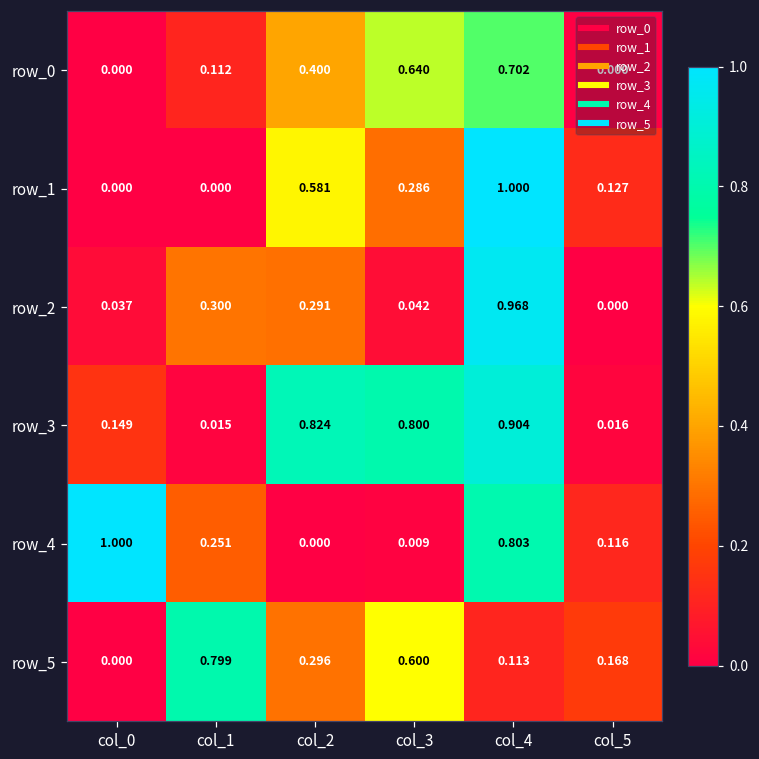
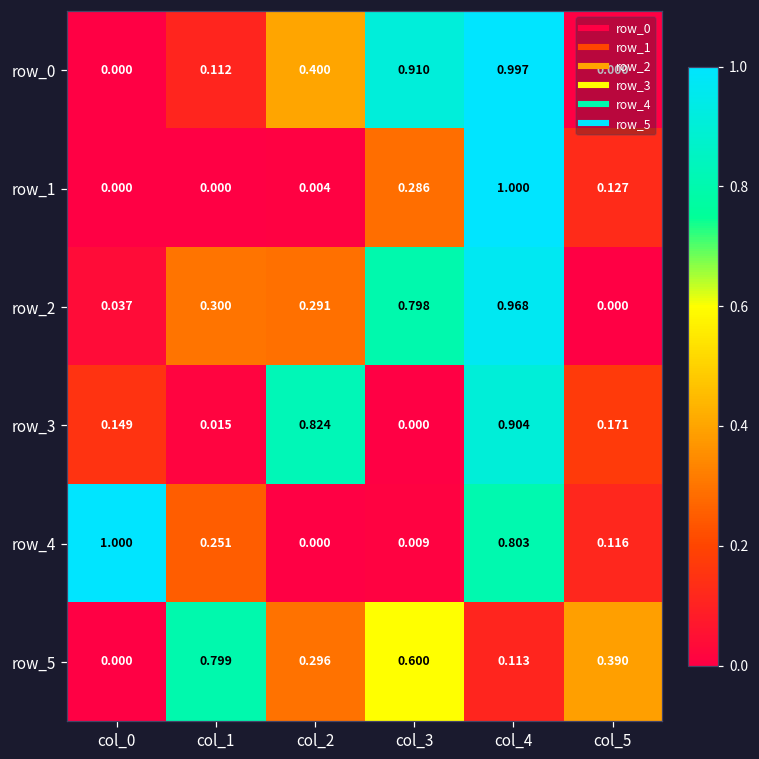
  {
    "row_0": {
      "col_0": 0.000,
      "col_1": 0.112,
      "col_2": 0.400,
-     "col_3": 0.640,
-     "col_4": 0.702
+     "col_3": 0.910,
+     "col_4": 0.997
    },
    "row_1": {
      "col_0": 0.000,
      "col_1": 0.000,
-     "col_2": 0.581,
+     "col_2": 0.004,
      "col_3": 0.286,
      "col_4": 1.000,
      "col_5": 0.127
    },
    "row_2": {
      "col_0": 0.037,
      "col_1": 0.300,
      "col_2": 0.291,
-     "col_3": 0.042,
+     "col_3": 0.798,
      "col_4": 0.968,
      "col_5": 0.000
    },
    "row_3": {
      "col_0": 0.149,
      "col_1": 0.015,
      "col_2": 0.824,
-     "col_3": 0.800,
+     "col_3": 0.000,
      "col_4": 0.904,
-     "col_5": 0.016
+     "col_5": 0.171
    },
    "row_4": {
      "col_0": 1.000,
      "col_1": 0.251,
      "col_2": 0.000,
      "col_3": 0.009,
      "col_4": 0.803,
      "col_5": 0.116
    },
    "row_5": {
      "col_0": 0.000,
      "col_1": 0.799,
      "col_2": 0.296,
      "col_3": 0.600,
      "col_4": 0.113,
-     "col_5": 0.168
+     "col_5": 0.390
    }
  }
